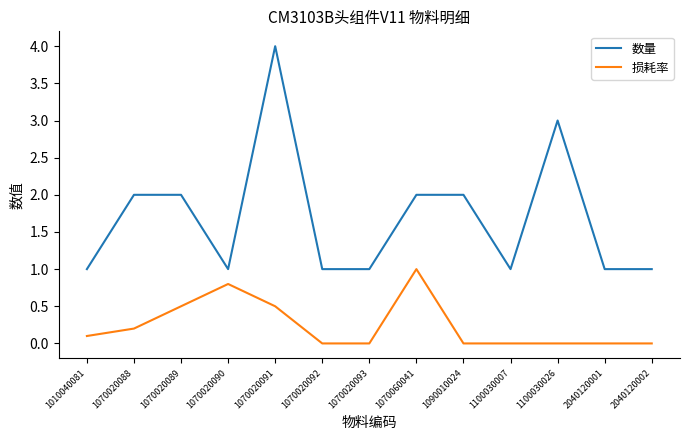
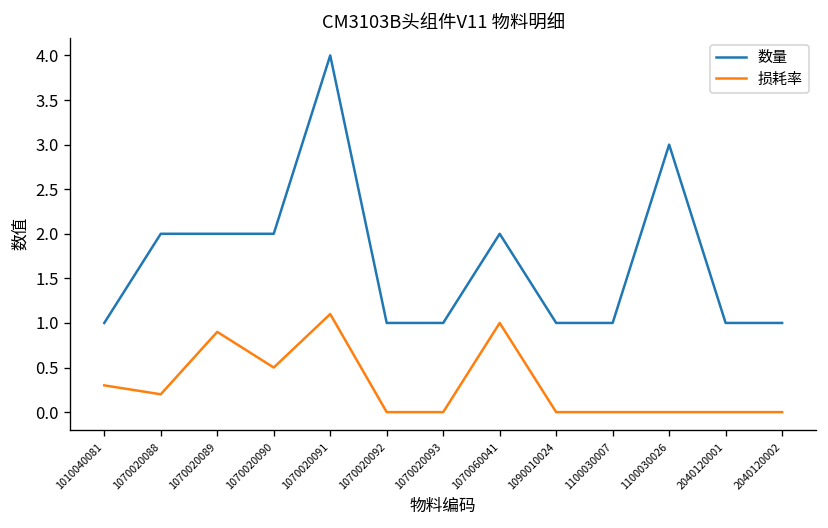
  {
    "数量": {
      "1010040081": 1,
      "1070020088": 2,
      "1070020089": 2,
-     "1070020090": 1,
+     "1070020090": 2,
      "1070020091": 4,
      "1070020092": 1,
      "1070020093": 1,
      "1070060041": 2,
-     "1090010024": 2,
+     "1090010024": 1,
      "1100030007": 1,
      "1100030026": 3,
      "2040120001": 1,
      "2040120002": 1
    },
    "损耗率": {
-     "1010040081": 0.1,
+     "1010040081": 0.3,
      "1070020088": 0.2,
-     "1070020089": 0.5,
-     "1070020090": 0.8,
-     "1070020091": 0.5,
+     "1070020089": 0.9,
+     "1070020090": 0.5,
+     "1070020091": 1.1,
      "1070020092": 0.0,
      "1070020093": 0.0,
      "1070060041": 1.0,
      "1090010024": 0.0,
      "1100030007": 0.0,
      "1100030026": 0.0,
      "2040120001": 0.0,
      "2040120002": 0.0
    }
  }
